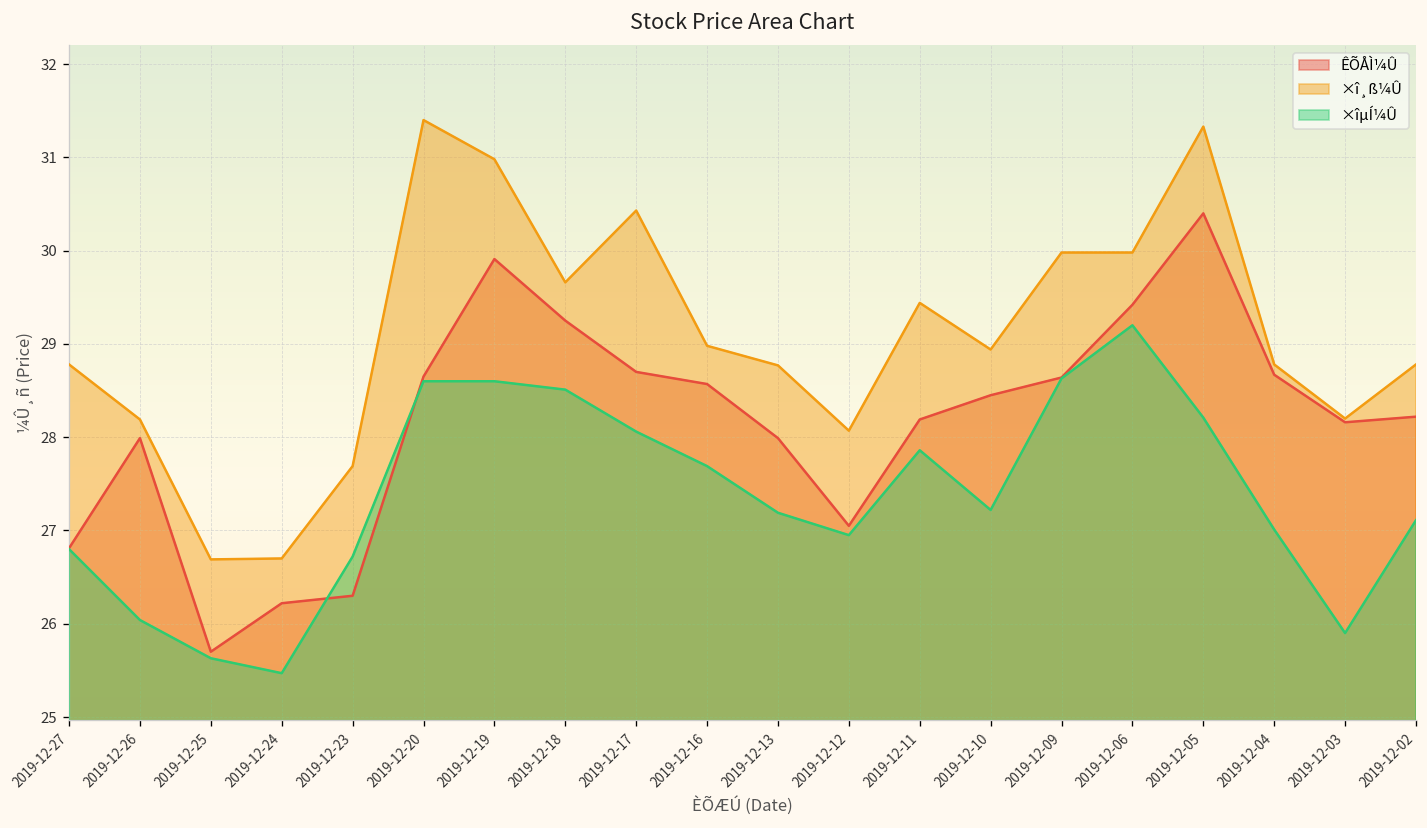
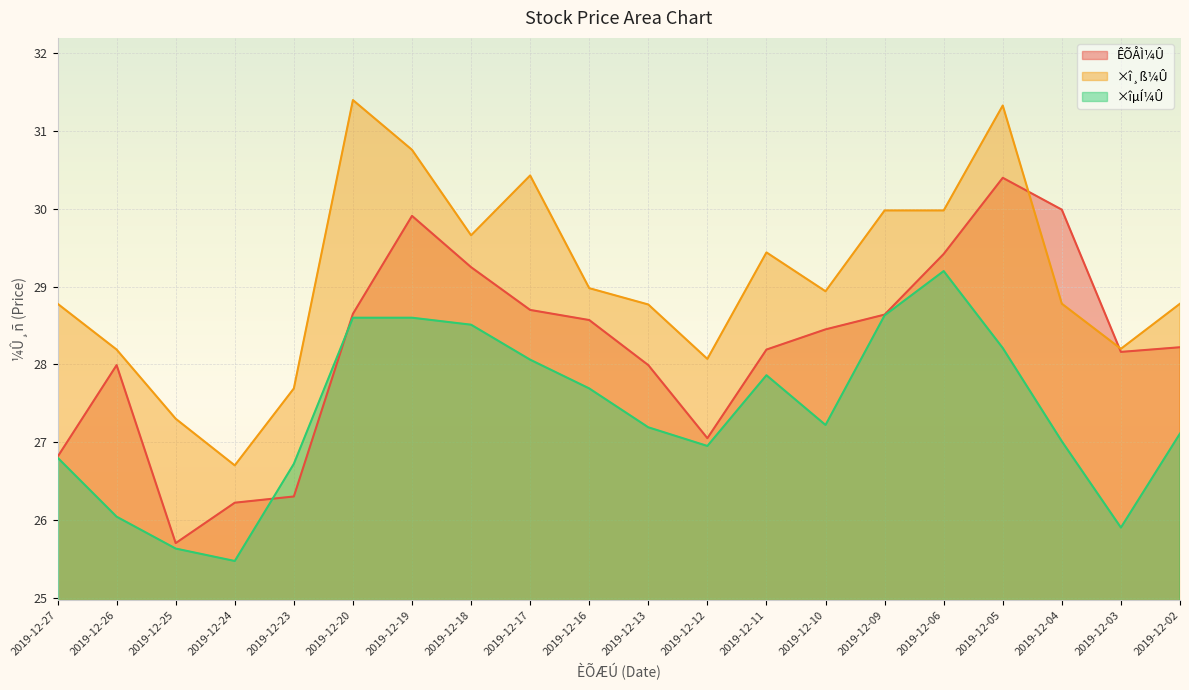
  {
    "ÊÕÅÌ¼Û": {
      "2019-12-26": 28.0,
      "2019-12-25": 25.7,
      "2019-12-24": 26.2,
      "2019-12-23": 26.3,
      "2019-12-20": 28.7,
      "2019-12-19": 29.9,
      "2019-12-18": 29.3,
      "2019-12-17": 28.7,
      "2019-12-16": 28.6,
      "2019-12-13": 28.0,
      "2019-12-12": 27.1,
      "2019-12-11": 28.2,
      "2019-12-10": 28.5,
      "2019-12-06": 29.4,
      "2019-12-05": 30.4,
-     "2019-12-04": 28.7,
+     "2019-12-04": 30.0,
      "2019-12-03": 28.2,
      "2019-12-02": 28.2
    },
    "×î¸ß¼Û": {
      "2019-12-27": 28.8,
      "2019-12-26": 28.2,
-     "2019-12-25": 26.7,
+     "2019-12-25": 27.3,
      "2019-12-24": 26.7,
      "2019-12-23": 27.7,
      "2019-12-20": 31.4,
-     "2019-12-19": 31.0,
+     "2019-12-19": 30.8,
      "2019-12-18": 29.7,
      "2019-12-17": 30.4,
      "2019-12-16": 29.0,
      "2019-12-13": 28.8,
      "2019-12-12": 28.1,
      "2019-12-11": 29.4,
      "2019-12-10": 28.9,
      "2019-12-09": 30.0,
      "2019-12-06": 30.0,
      "2019-12-05": 31.3,
      "2019-12-04": 28.8,
      "2019-12-03": 28.2,
      "2019-12-02": 28.8
    },
    "×îµÍ¼Û": {
      "2019-12-26": 26.0,
      "2019-12-25": 25.6,
      "2019-12-24": 25.5,
      "2019-12-23": 26.7,
      "2019-12-20": 28.6,
      "2019-12-19": 28.6,
      "2019-12-18": 28.5,
      "2019-12-17": 28.1,
      "2019-12-16": 27.7,
      "2019-12-13": 27.2,
      "2019-12-12": 27.0,
      "2019-12-11": 27.9,
      "2019-12-10": 27.2,
      "2019-12-06": 29.2,
      "2019-12-05": 28.2,
      "2019-12-04": 27.0,
      "2019-12-03": 25.9,
      "2019-12-02": 27.1
    }
  }
